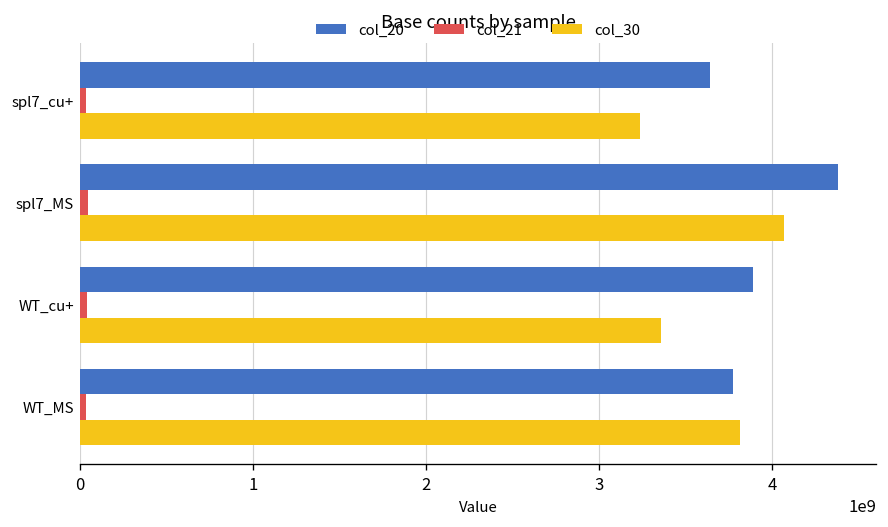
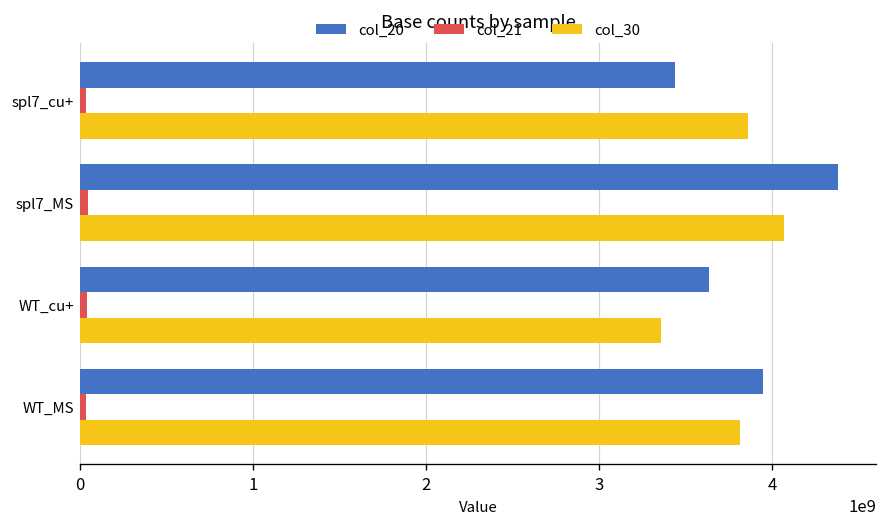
  {
    "col_20": {
-     "spl7_cu+": 3650000000,
+     "spl7_cu+": 3440000000,
      "spl7_MS": 4380000000,
-     "WT_cu+": 3890000000,
-     "WT_MS": 3770000000
+     "WT_cu+": 3640000000,
+     "WT_MS": 3950000000
    },
    "col_21": {
      "spl7_cu+": 40000000,
      "spl7_MS": 40000000,
      "WT_cu+": 40000000,
      "WT_MS": 40000000
    },
    "col_30": {
-     "spl7_cu+": 3240000000,
+     "spl7_cu+": 3860000000,
      "spl7_MS": 4070000000,
      "WT_cu+": 3360000000,
      "WT_MS": 3810000000
    }
  }
